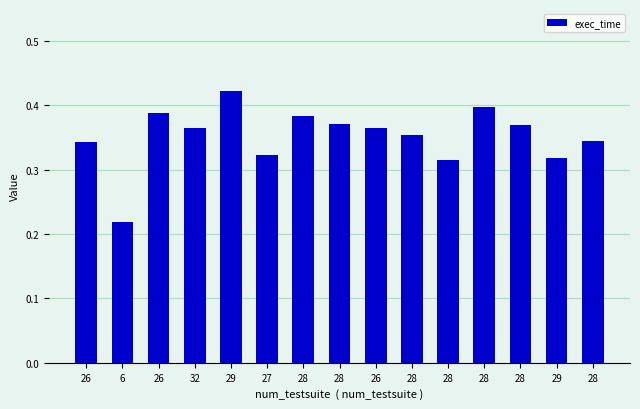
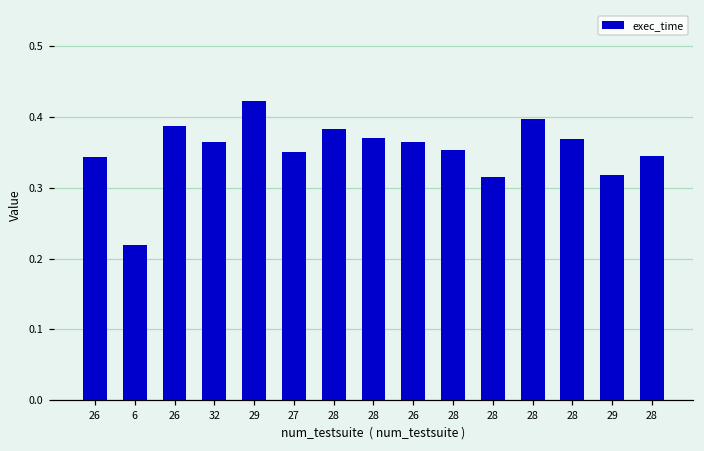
  {
    "6": 0.22,
    "32": 0.37,
-   "27": 0.32
+   "27": 0.35
  }
